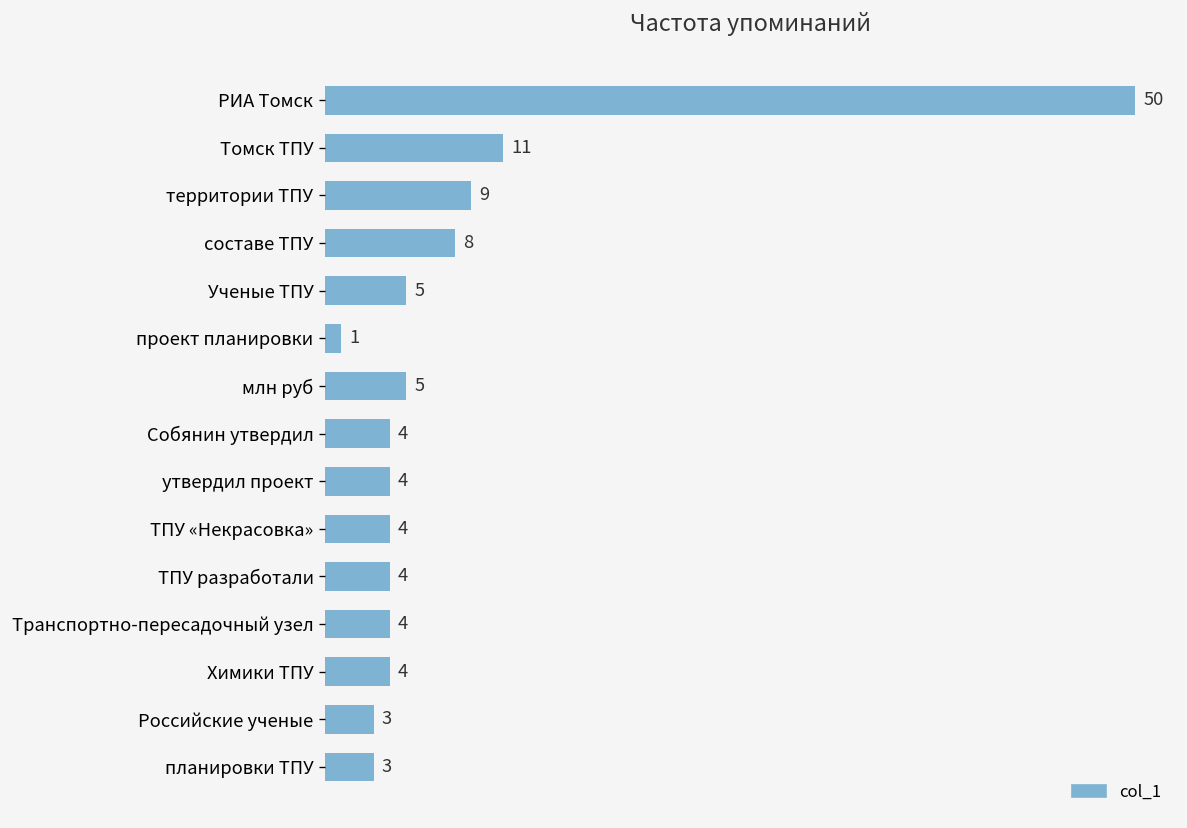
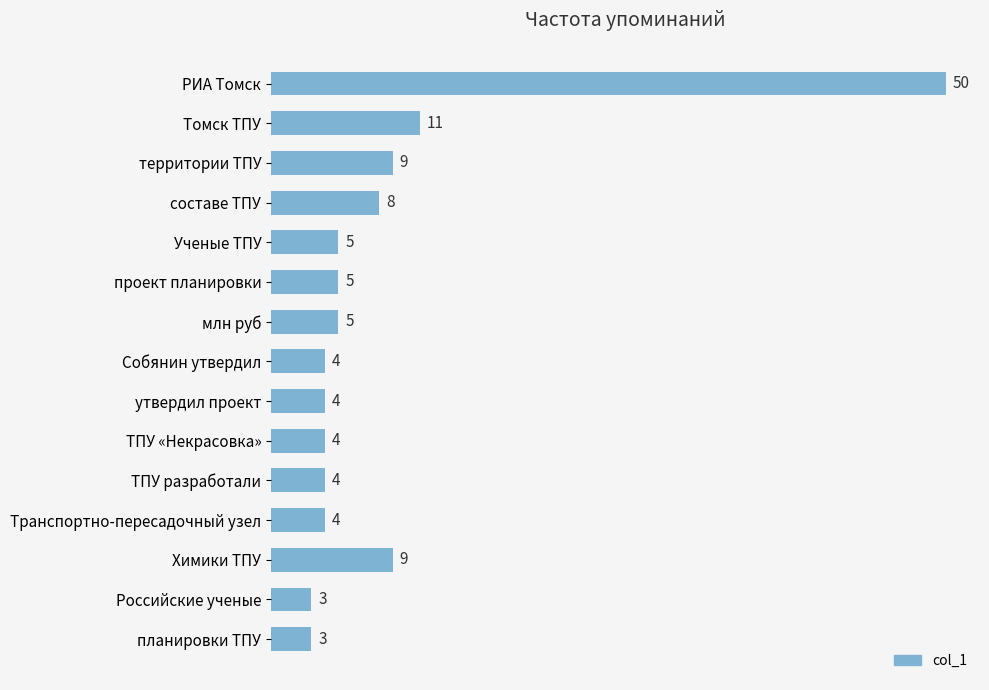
  {
    "РИА Томск": 50,
    "Томск ТПУ": 11,
    "территории ТПУ": 9,
    "составе ТПУ": 8,
    "Ученые ТПУ": 5,
-   "проект планировки": 1,
+   "проект планировки": 5,
    "млн руб": 5,
    "Собянин утвердил": 4,
    "утвердил проект": 4,
    "ТПУ «Некрасовка»": 4,
    "ТПУ разработали": 4,
    "Транспортно-пересадочный узел": 4,
-   "Химики ТПУ": 4,
+   "Химики ТПУ": 9,
    "Российские ученые": 3,
    "планировки ТПУ": 3
  }
